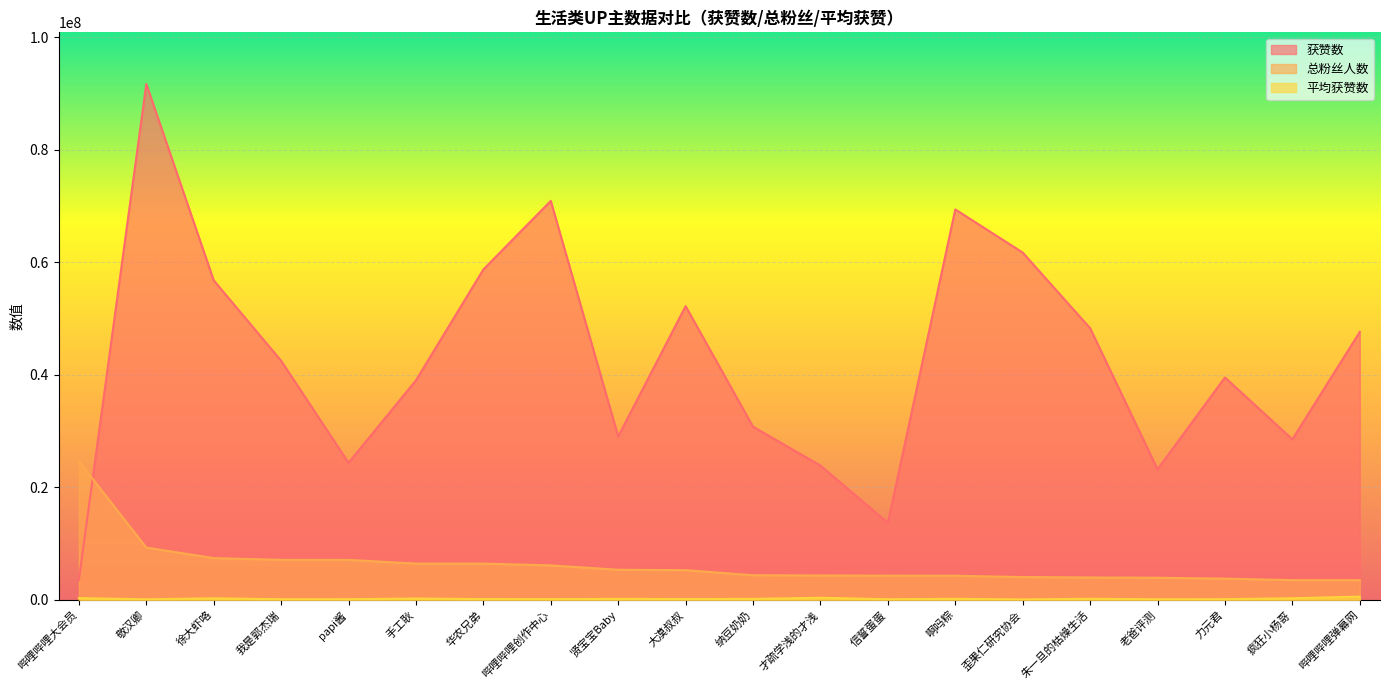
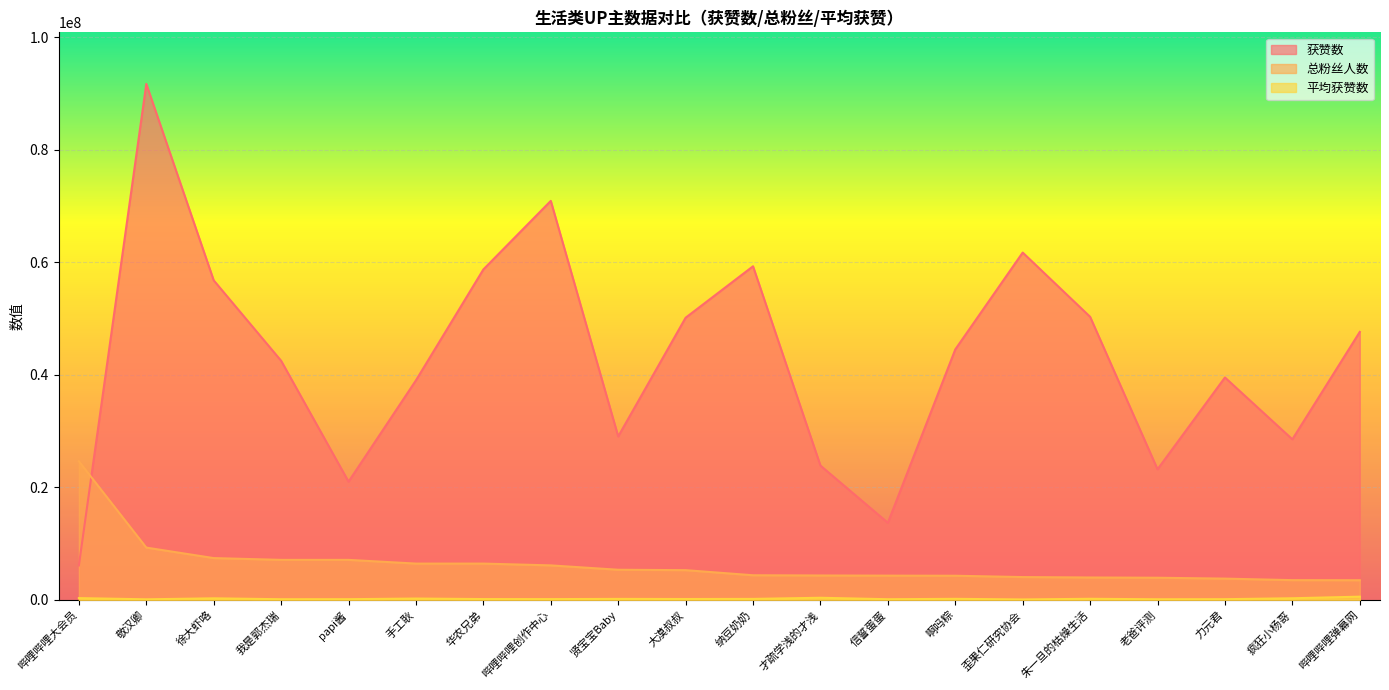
  {
    "获赞数": {
-     "哔哩哔哩大会员": 4000000,
+     "哔哩哔哩大会员": 6000000,
      "敬汉卿": 92000000,
      "徐大虾咯": 57000000,
      "我是郭杰瑞": 42000000,
-     "papi酱": 24000000,
+     "papi酱": 21000000,
      "手工耿": 39000000,
      "华农兄弟": 59000000,
      "哔哩哔哩创作中心": 71000000,
      "贤宝宝Baby": 29000000,
-     "大漠叔叔": 52000000,
-     "纳豆奶奶": 31000000,
+     "大漠叔叔": 50000000,
+     "纳豆奶奶": 59000000,
      "才疏学浅的才浅": 24000000,
      "信誓蛋蛋": 14000000,
-     "啊吗粽": 69000000,
+     "啊吗粽": 45000000,
      "歪果仁研究协会": 62000000,
-     "朱一旦的枯燥生活": 48000000,
+     "朱一旦的枯燥生活": 50000000,
      "老爸评测": 23000000,
      "力元君": 40000000,
      "疯狂小杨哥": 29000000,
      "哔哩哔哩弹幕网": 48000000
    }
  }
